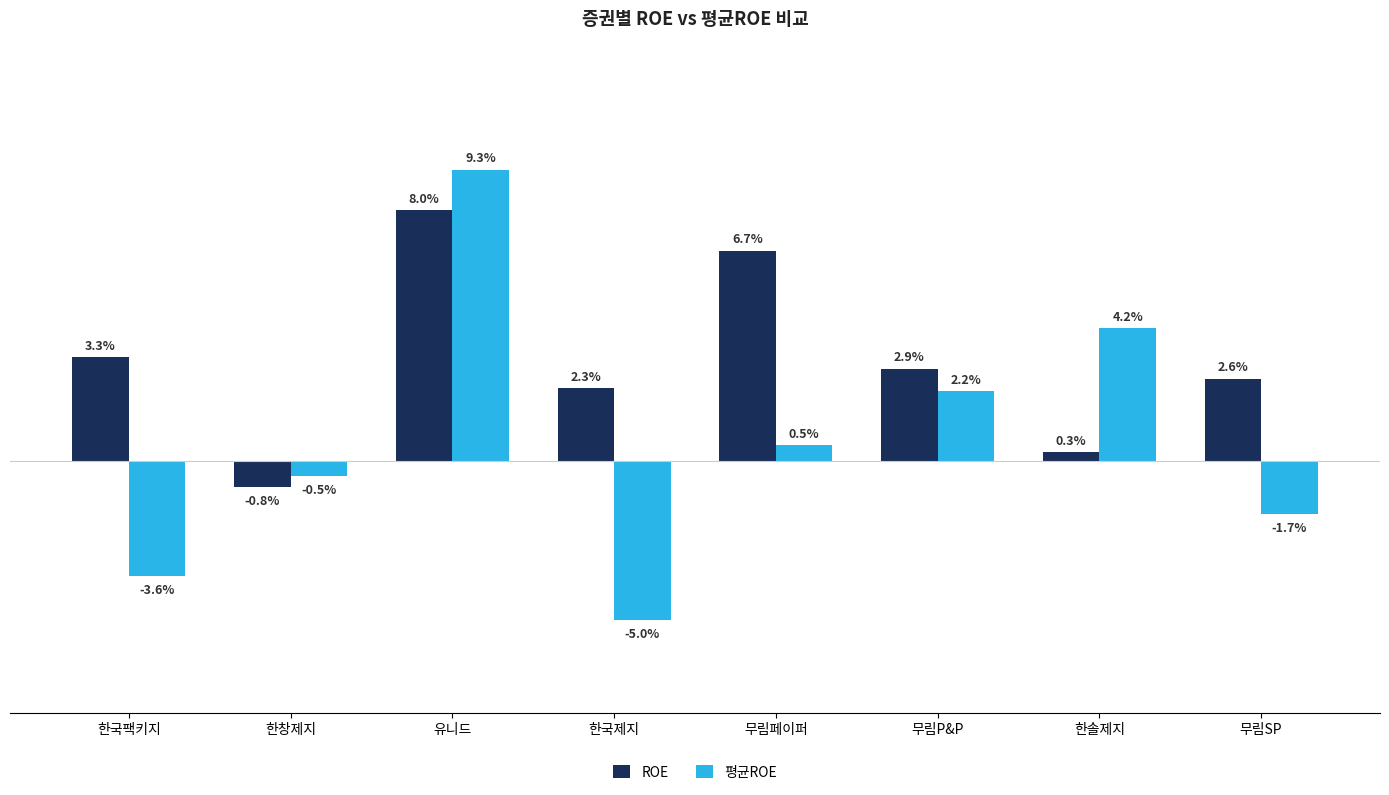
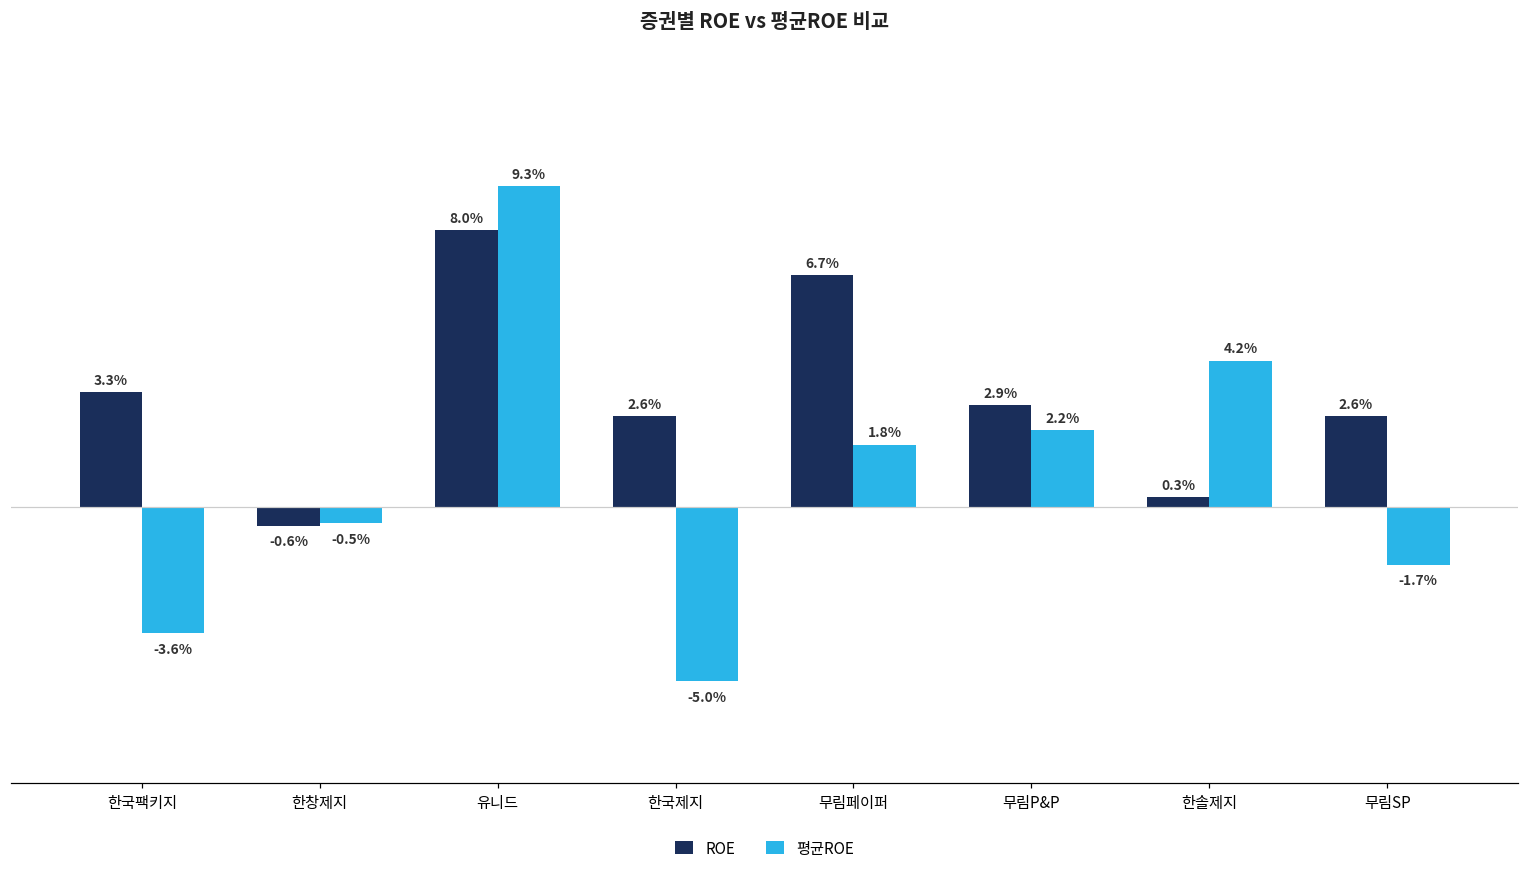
  {
    "ROE": {
      "한국팩키지": "3.3%",
-     "한창제지": "-0.8%",
+     "한창제지": "-0.6%",
      "유니드": "8.0%",
-     "한국제지": "2.3%",
+     "한국제지": "2.6%",
      "무림페이퍼": "6.7%",
      "무림P&P": "2.9%",
      "한솔제지": "0.3%",
      "무림SP": "2.6%"
    },
    "평균ROE": {
      "한국팩키지": "-3.6%",
      "한창제지": "-0.5%",
      "유니드": "9.3%",
      "한국제지": "-5.0%",
-     "무림페이퍼": "0.5%",
+     "무림페이퍼": "1.8%",
      "무림P&P": "2.2%",
      "한솔제지": "4.2%",
      "무림SP": "-1.7%"
    }
  }
